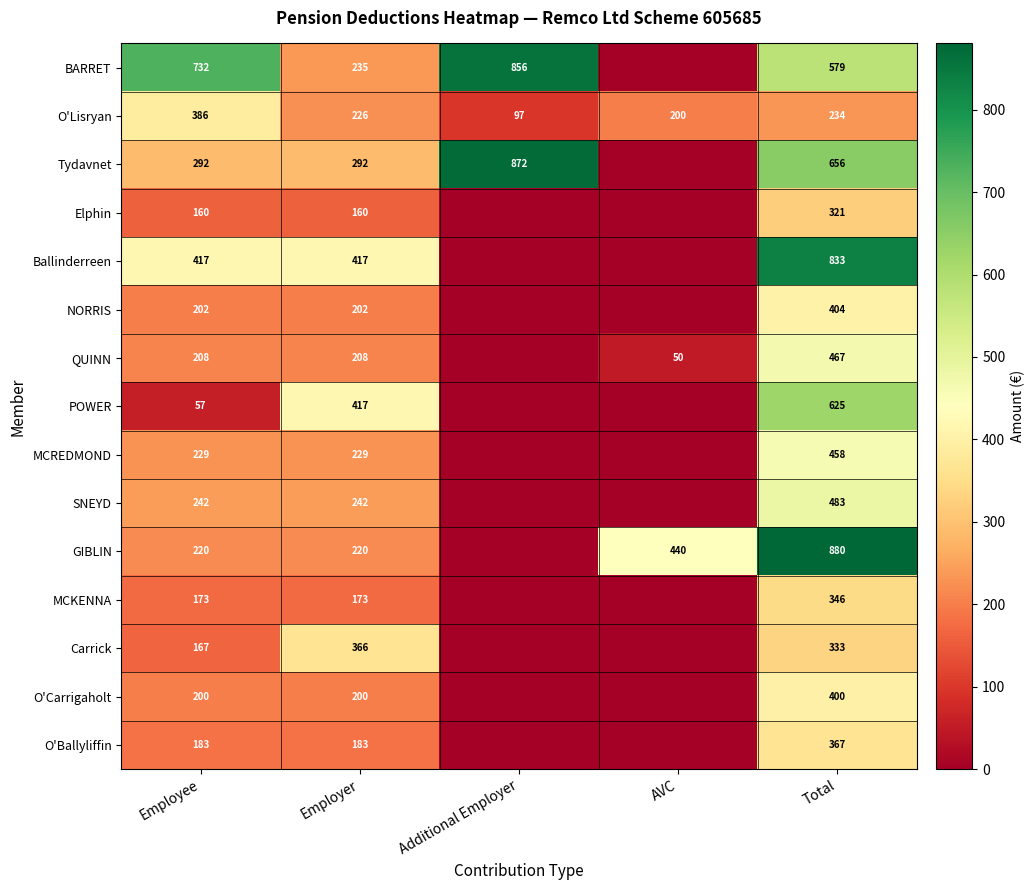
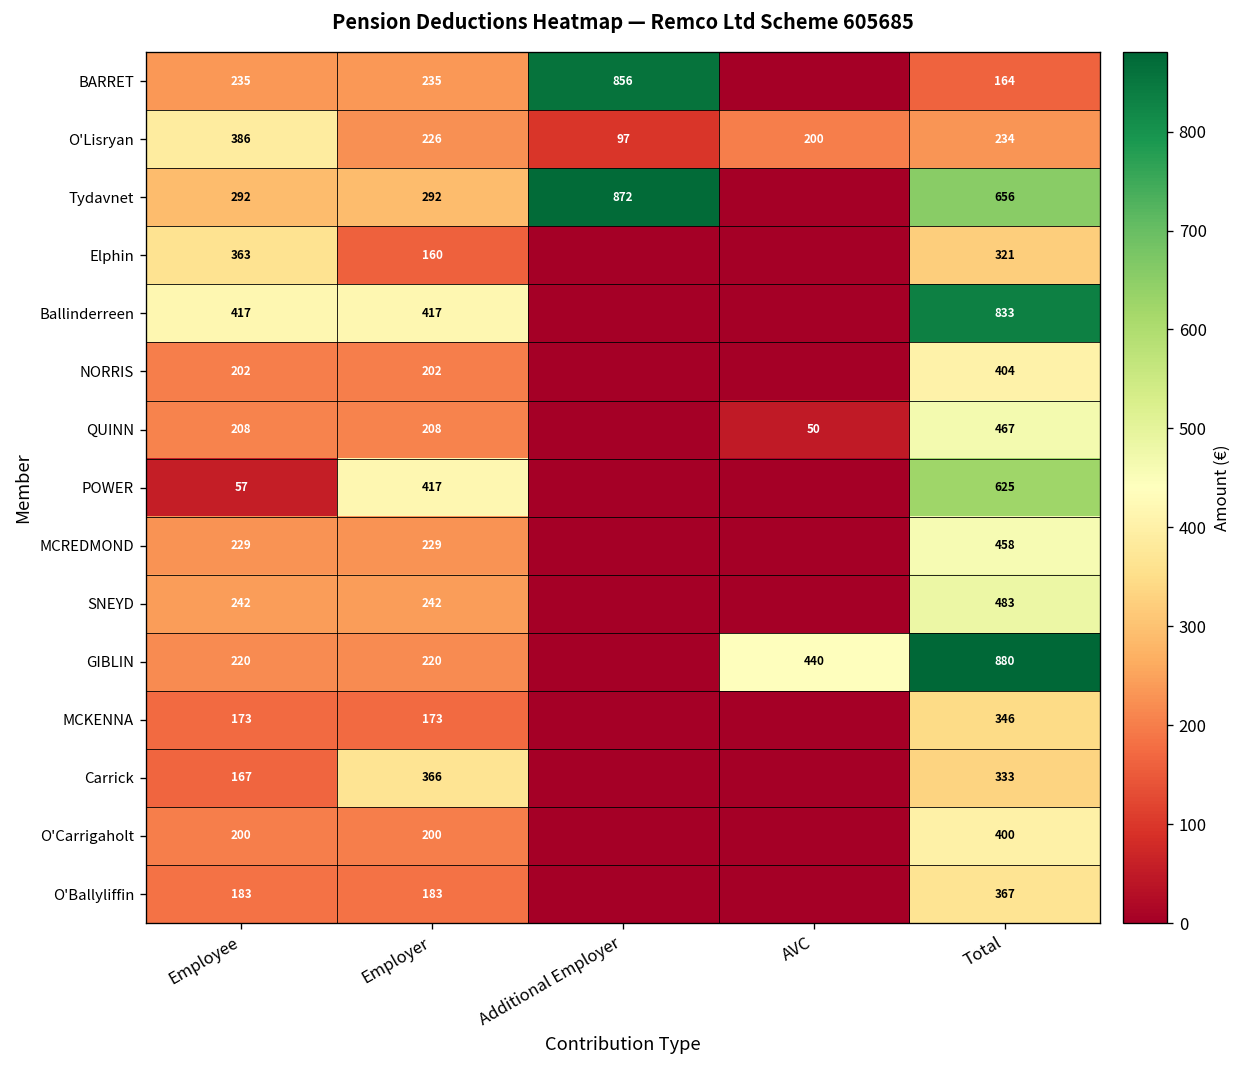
  {
    "BARRET": {
-     "Employee": 732,
+     "Employee": 235,
      "Employer": 235,
      "Additional Employer": 856,
-     "Total": 579
+     "Total": 164
    },
    "O'Lisryan": {
      "Employee": 386,
      "Employer": 226,
      "Additional Employer": 97,
      "AVC": 200,
      "Total": 234
    },
    "Tydavnet": {
      "Employee": 292,
      "Employer": 292,
      "Additional Employer": 872,
      "Total": 656
    },
    "Elphin": {
-     "Employee": 160,
+     "Employee": 363,
      "Employer": 160,
      "Total": 321
    },
    "Ballinderreen": {
      "Employee": 417,
      "Employer": 417,
      "Total": 833
    },
    "NORRIS": {
      "Employee": 202,
      "Employer": 202,
      "Total": 404
    },
    "QUINN": {
      "Employee": 208,
      "Employer": 208,
      "AVC": 50,
      "Total": 467
    },
    "POWER": {
      "Employee": 57,
      "Employer": 417,
      "Total": 625
    },
    "MCREDMOND": {
      "Employee": 229,
      "Employer": 229,
      "Total": 458
    },
    "SNEYD": {
      "Employee": 242,
      "Employer": 242,
      "Total": 483
    },
    "GIBLIN": {
      "Employee": 220,
      "Employer": 220,
      "AVC": 440,
      "Total": 880
    },
    "MCKENNA": {
      "Employee": 173,
      "Employer": 173,
      "Total": 346
    },
    "Carrick": {
      "Employee": 167,
      "Employer": 366,
      "Total": 333
    },
    "O'Carrigaholt": {
      "Employee": 200,
      "Employer": 200,
      "Total": 400
    },
    "O'Ballyliffin": {
      "Employee": 183,
      "Employer": 183,
      "Total": 367
    }
  }
